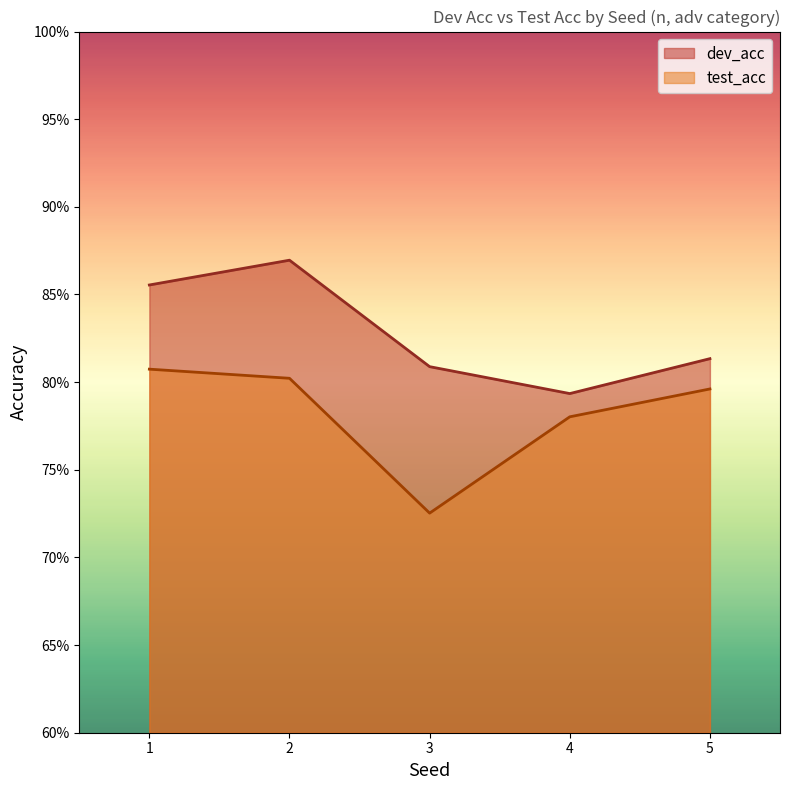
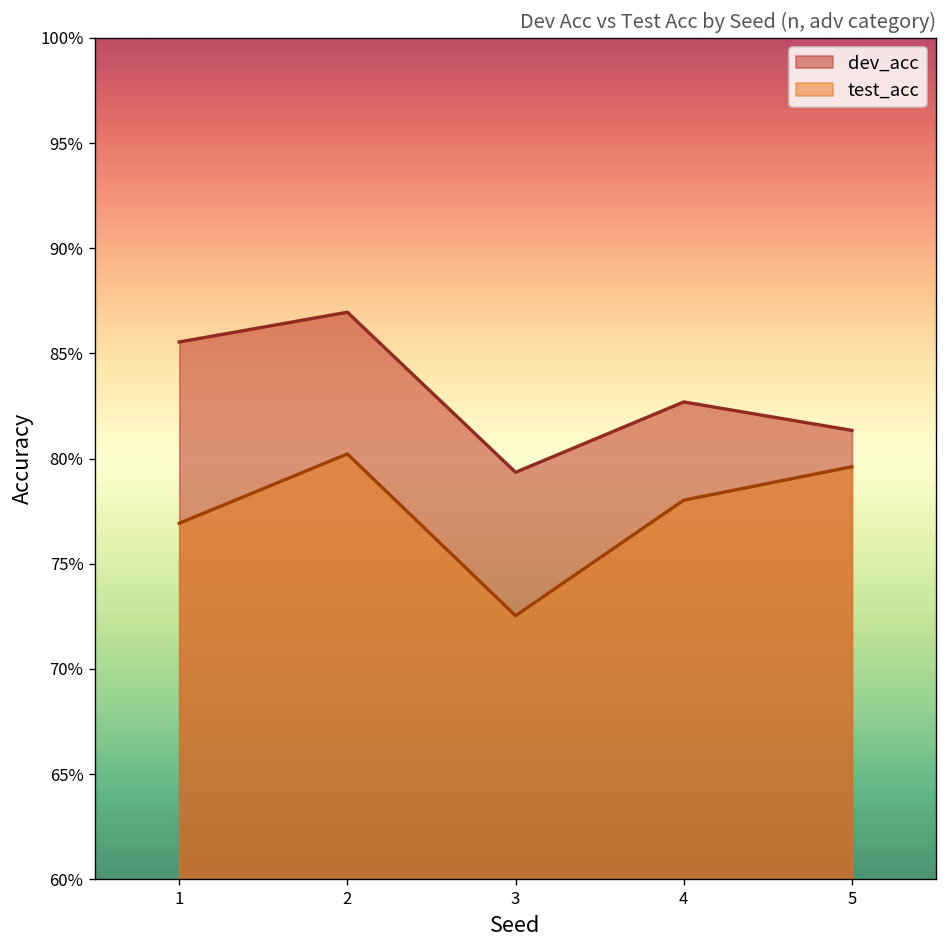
  {
    "dev_acc": {
      "1": "85.5%",
      "2": "87.0%",
-     "3": "80.9%",
-     "4": "79.3%",
+     "3": "79.3%",
+     "4": "82.7%",
      "5": "81.3%"
    },
    "test_acc": {
-     "1": "80.7%",
+     "1": "76.9%",
      "2": "80.2%",
      "3": "72.5%",
      "4": "78.0%",
      "5": "79.6%"
    }
  }
